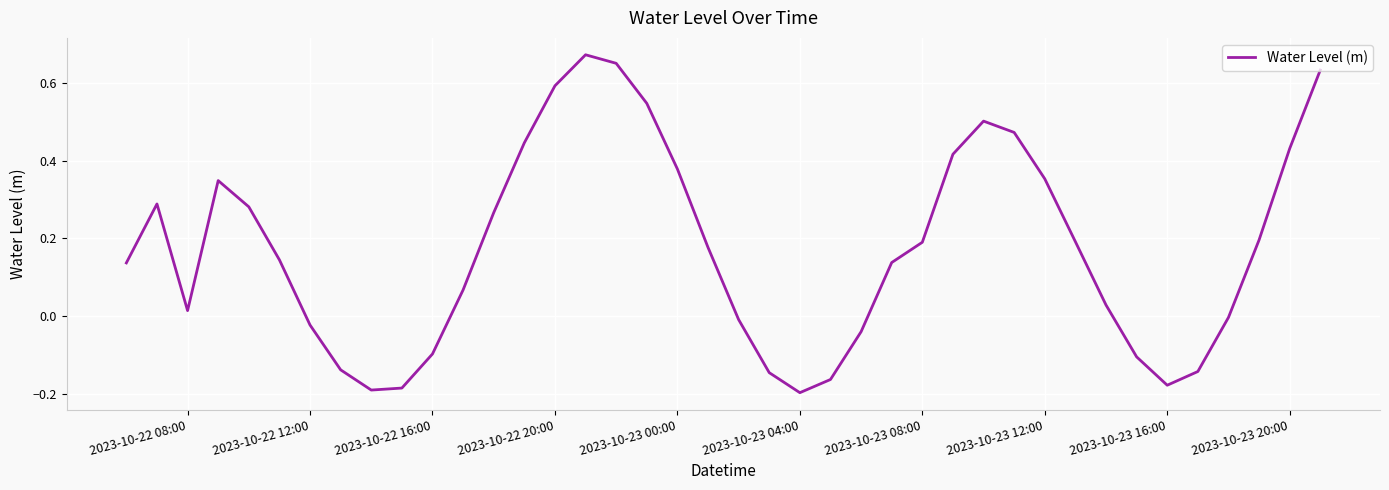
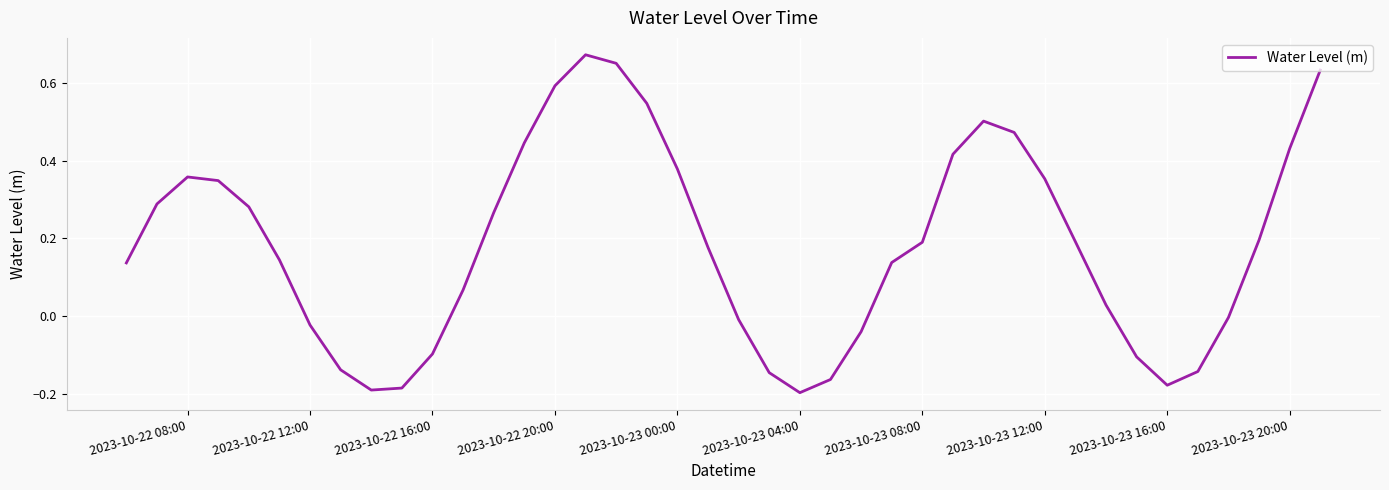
  {
-   "2023-10-22 08:00": 0.01,
+   "2023-10-22 08:00": 0.36,
    "2023-10-22 12:00": -0.02,
    "2023-10-22 16:00": -0.10,
    "2023-10-22 20:00": 0.59,
    "2023-10-23 00:00": 0.38,
    "2023-10-23 04:00": -0.20,
    "2023-10-23 08:00": 0.19,
    "2023-10-23 12:00": 0.35,
    "2023-10-23 16:00": -0.18,
    "2023-10-23 20:00": 0.43
  }
